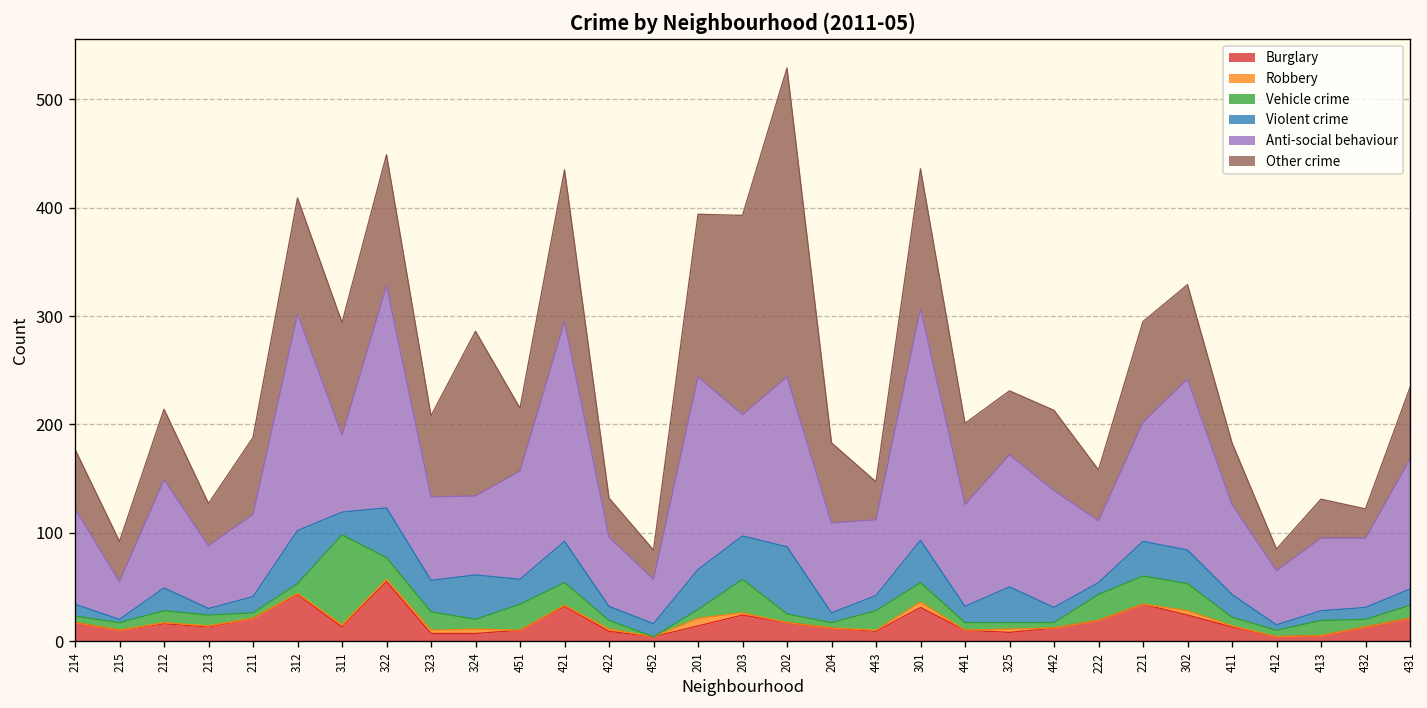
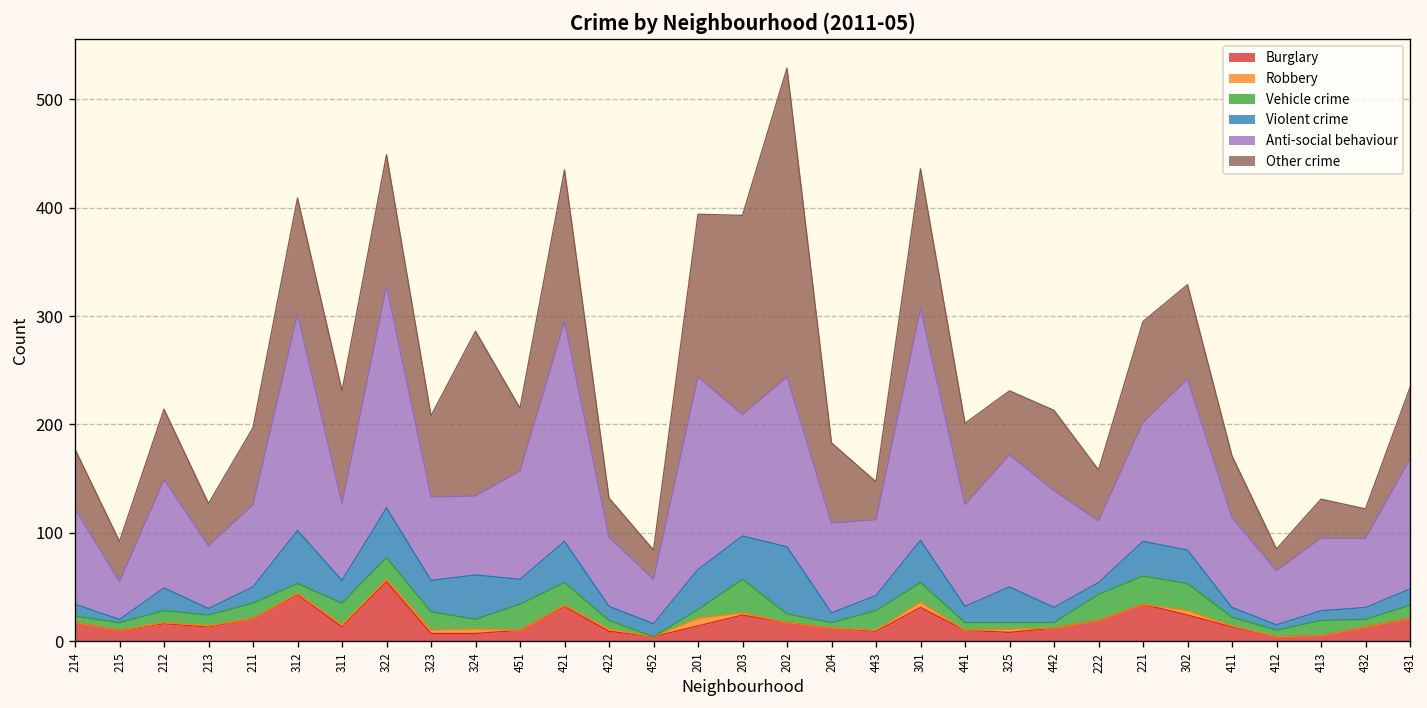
  {
    "Burglary": {
      "323": 10,
      "324": 10,
      "201": 10,
      "301": 30,
      "325": 10,
      "302": 20
    },
    "Robbery": {
      "323": 0,
      "324": 0,
      "201": 10,
      "301": 10,
      "325": 0,
      "302": 0
    },
    "Vehicle crime": {
      "214": 10,
      "215": 10,
      "212": 10,
      "213": 10,
-     "211": 5,
+     "211": 14,
      "312": 10,
-     "311": 80,
+     "311": 20,
      "322": 20,
      "323": 20,
      "324": 10,
      "451": 20,
      "421": 20,
      "422": 10,
      "201": 10,
      "203": 30,
      "202": 10,
      "204": 10,
      "443": 20,
      "301": 20,
      "441": 10,
      "325": 10,
      "442": 10,
      "222": 20,
      "221": 30,
      "302": 30,
      "411": 10,
      "412": 10,
      "413": 10,
      "432": 10,
      "431": 10
    },
    "Violent crime": {
      "214": 10,
      "215": 0,
      "212": 20,
      "213": 10,
      "211": 20,
      "312": 50,
      "311": 20,
      "322": 50,
      "323": 30,
      "324": 40,
      "451": 20,
      "421": 40,
      "422": 10,
      "452": 10,
      "201": 40,
      "203": 40,
      "202": 60,
      "204": 10,
      "443": 10,
      "301": 40,
      "441": 20,
      "325": 30,
      "442": 10,
      "222": 10,
      "221": 30,
      "302": 30,
-     "411": 20,
+     "411": 10,
      "412": 10,
      "413": 10,
      "432": 10,
      "431": 20
    },
    "Anti-social behaviour": {
      "214": 90,
      "215": 40,
      "212": 100,
      "213": 60,
      "211": 80,
      "312": 200,
      "311": 70,
      "322": 210,
      "323": 80,
      "324": 70,
      "451": 100,
      "421": 200,
      "422": 60,
      "452": 40,
      "201": 180,
      "203": 110,
      "202": 160,
      "204": 80,
      "443": 70,
      "301": 210,
      "441": 90,
      "325": 120,
      "442": 110,
      "222": 60,
      "221": 110,
      "302": 160,
      "411": 80,
      "412": 50,
      "413": 70,
      "432": 60,
      "431": 120
    },
    "Other crime": {
      "214": 60,
      "215": 40,
      "212": 70,
      "213": 40,
      "211": 70,
      "312": 110,
      "311": 100,
      "322": 120,
      "323": 80,
      "324": 150,
      "451": 60,
      "421": 140,
      "422": 40,
      "452": 30,
      "201": 150,
      "203": 180,
      "202": 290,
      "204": 70,
      "443": 40,
      "301": 130,
      "441": 80,
      "325": 60,
      "442": 70,
      "222": 50,
      "221": 90,
      "302": 90,
      "411": 60,
      "412": 20,
      "413": 40,
      "432": 30,
      "431": 70
    }
  }
